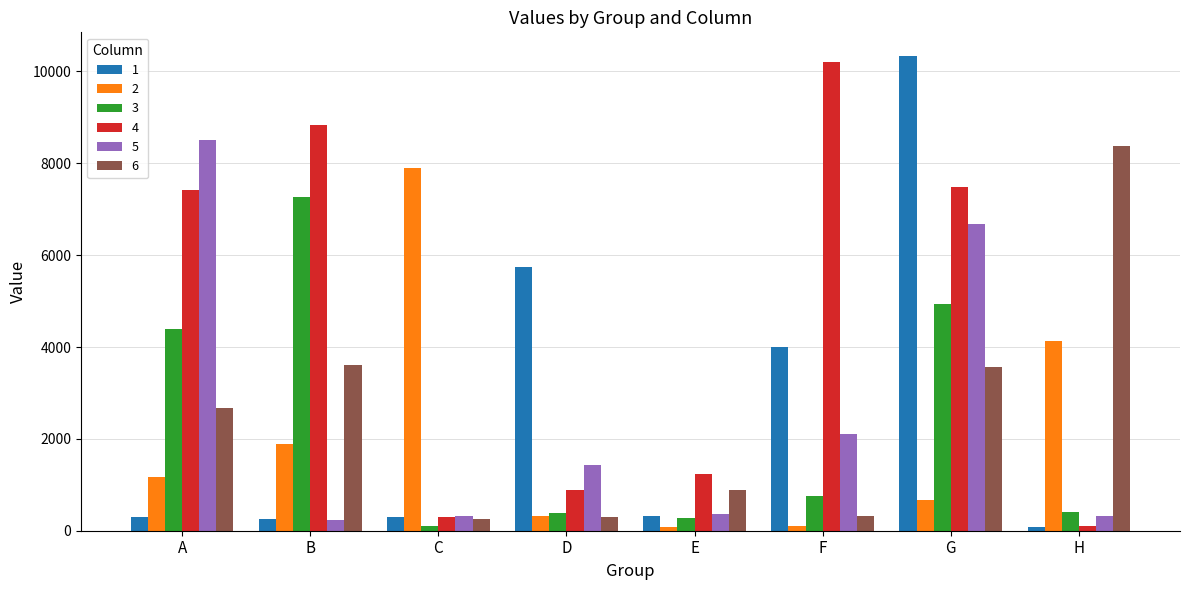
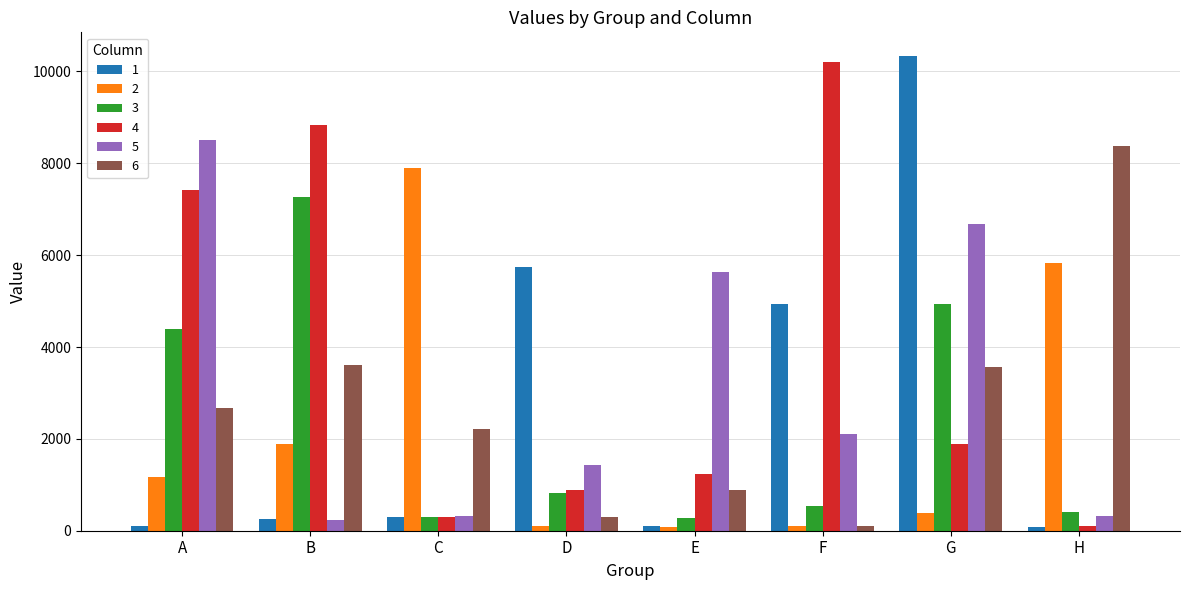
  {
    "1": {
-     "A": 300,
+     "A": 100,
      "B": 300,
      "C": 300,
      "D": 5800,
-     "E": 300,
-     "F": 4000,
+     "E": 100,
+     "F": 4900,
      "G": 10300,
      "H": 100
    },
    "2": {
      "A": 1200,
      "B": 1900,
      "C": 7900,
-     "D": 300,
+     "D": 100,
      "E": 100,
      "F": 100,
-     "G": 700,
-     "H": 4100
+     "G": 400,
+     "H": 5800
    },
    "3": {
      "A": 4400,
      "B": 7300,
-     "C": 100,
-     "D": 400,
+     "C": 300,
+     "D": 800,
      "E": 300,
-     "F": 800,
+     "F": 500,
      "G": 4900,
      "H": 400
    },
    "4": {
      "A": 7400,
      "B": 8800,
      "C": 300,
      "D": 900,
      "E": 1200,
      "F": 10200,
-     "G": 7500,
+     "G": 1900,
      "H": 100
    },
    "5": {
      "A": 8500,
      "B": 200,
      "C": 300,
      "D": 1400,
-     "E": 400,
+     "E": 5600,
      "F": 2100,
      "G": 6700,
      "H": 300
    },
    "6": {
      "A": 2700,
      "B": 3600,
-     "C": 300,
+     "C": 2200,
      "D": 300,
      "E": 900,
-     "F": 300,
+     "F": 100,
      "G": 3600,
      "H": 8400
    }
  }
